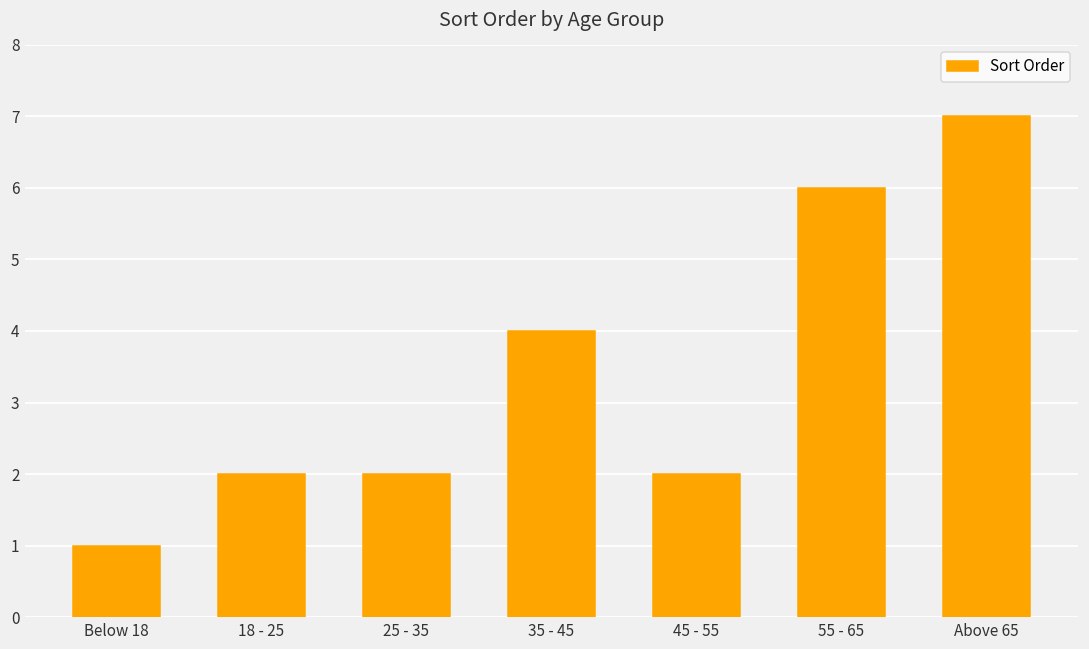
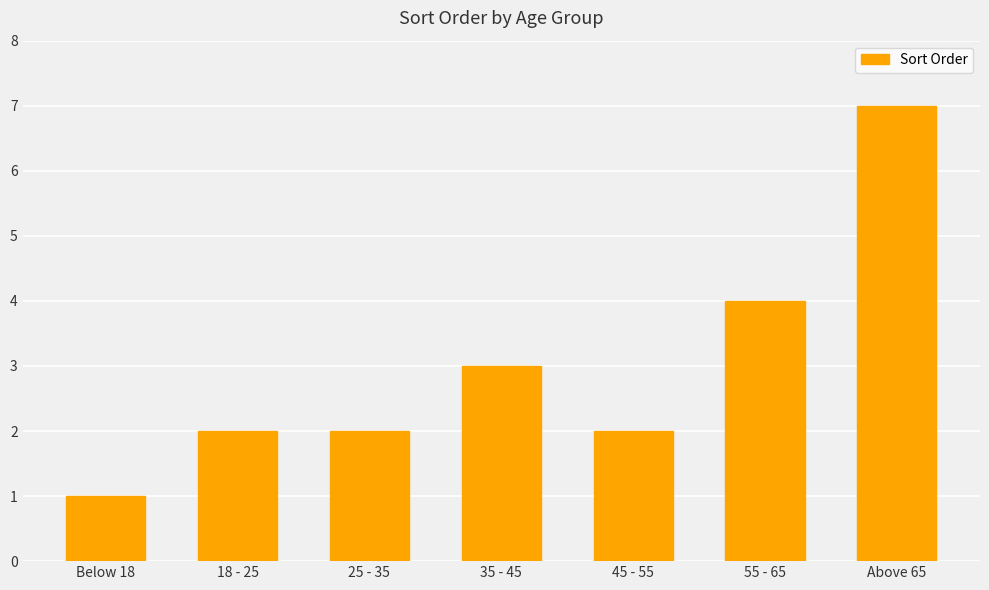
  {
    "Below 18": 1,
    "18 - 25": 2,
    "25 - 35": 2,
-   "35 - 45": 4,
+   "35 - 45": 3,
    "45 - 55": 2,
-   "55 - 65": 6,
+   "55 - 65": 4,
    "Above 65": 7
  }
